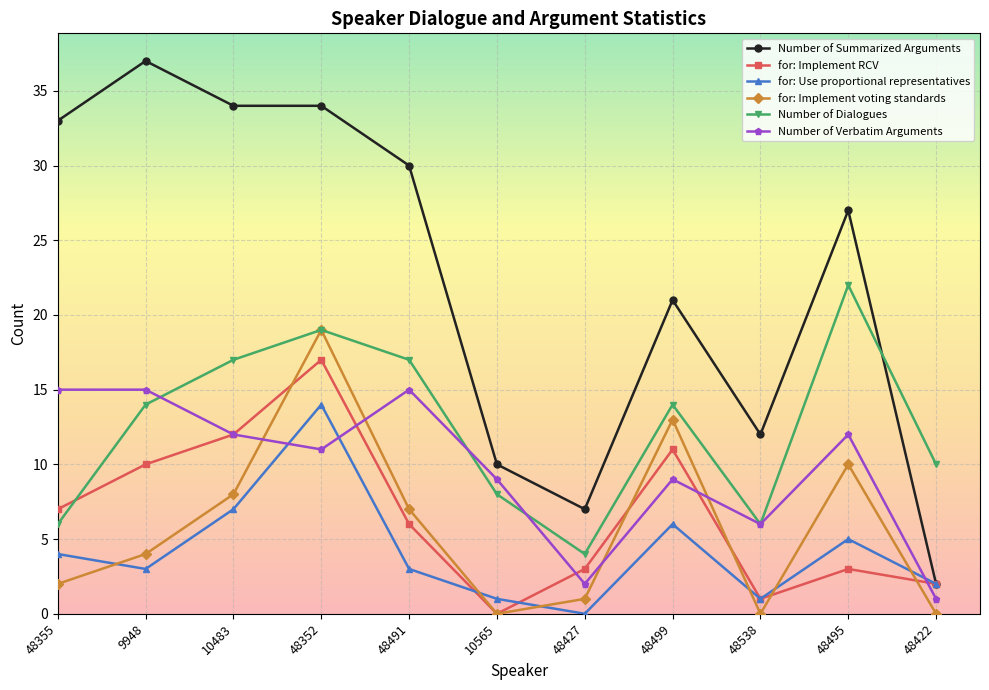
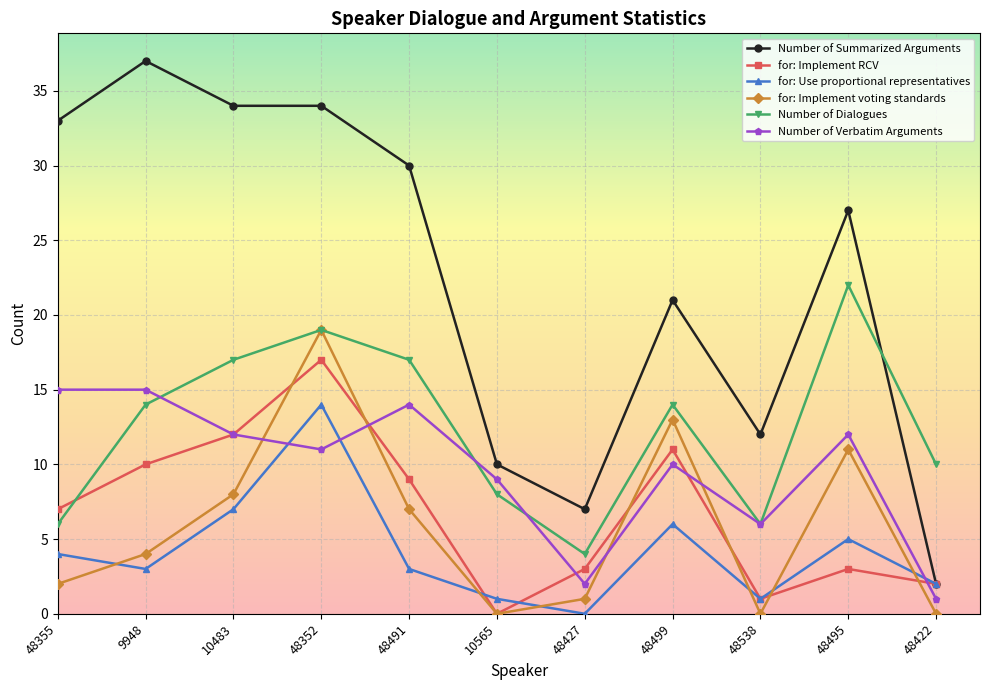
  {
    "Number of Summarized Arguments": {
      "48355": 33,
      "9948": 37,
      "10483": 34,
      "48352": 34,
      "48491": 30,
      "10565": 10,
      "48427": 7,
      "48499": 21,
      "48538": 12,
      "48495": 27
    },
    "for: Implement RCV": {
      "48355": 7,
      "9948": 10,
      "48352": 17,
-     "48491": 6,
+     "48491": 9,
      "48427": 3,
      "48499": 11,
      "48495": 3
    },
    "for: Use proportional representatives": {
      "48355": 4,
      "9948": 3,
      "10483": 7,
      "48352": 14,
      "48491": 3,
      "10565": 1,
      "48427": 0,
      "48499": 6,
      "48495": 5
    },
    "for: Implement voting standards": {
      "48355": 2,
      "9948": 4,
      "10483": 8,
      "48491": 7,
      "48427": 1,
      "48499": 13,
      "48538": 0,
-     "48495": 10,
+     "48495": 11,
      "48422": 0
    },
    "Number of Dialogues": {
      "48355": 6,
      "9948": 14,
      "10483": 17,
      "48491": 17,
      "10565": 8,
      "48427": 4,
      "48499": 14,
      "48495": 22,
      "48422": 10
    },
    "Number of Verbatim Arguments": {
      "48355": 15,
      "9948": 15,
      "48352": 11,
-     "48491": 15,
+     "48491": 14,
      "10565": 9,
      "48427": 2,
-     "48499": 9,
+     "48499": 10,
      "48495": 12,
      "48422": 1
    }
  }
